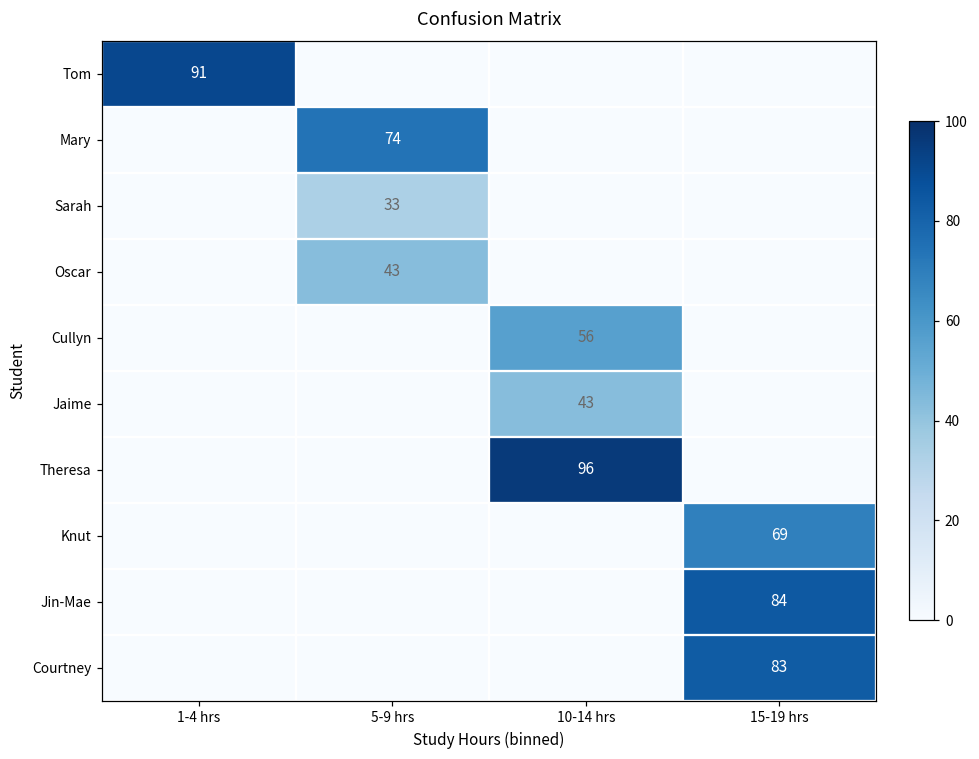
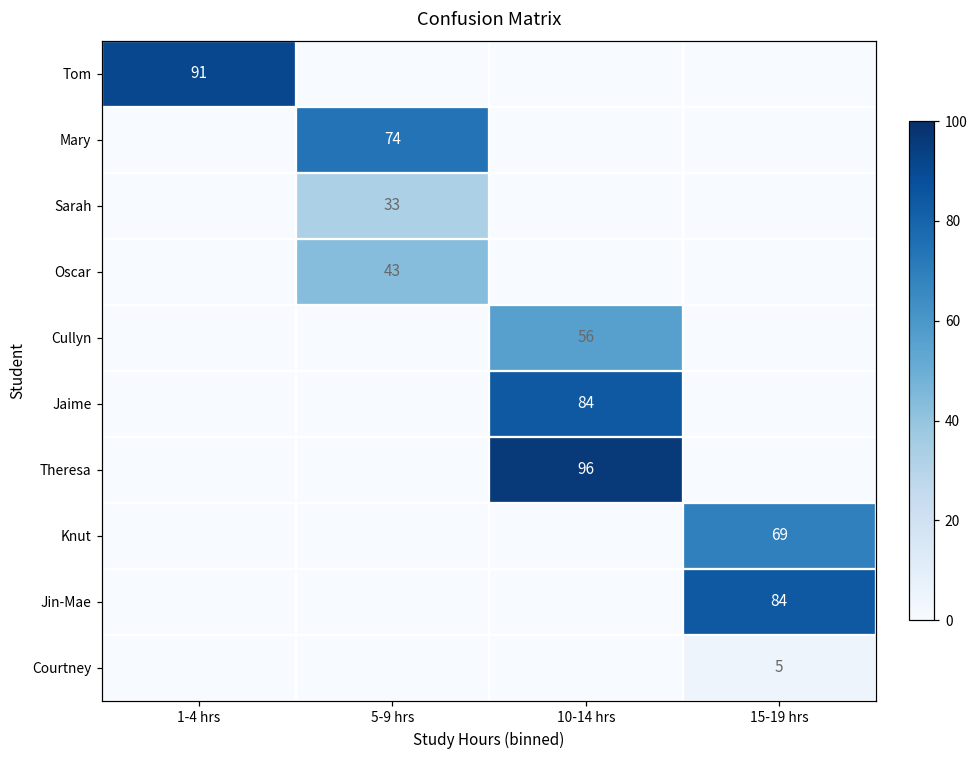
  {
    "Tom": {
      "1-4 hrs": 91
    },
    "Mary": {
      "5-9 hrs": 74
    },
    "Sarah": {
      "5-9 hrs": 33
    },
    "Oscar": {
      "5-9 hrs": 43
    },
    "Cullyn": {
      "10-14 hrs": 56
    },
    "Jaime": {
-     "10-14 hrs": 43
+     "10-14 hrs": 84
    },
    "Theresa": {
      "10-14 hrs": 96
    },
    "Knut": {
      "15-19 hrs": 69
    },
    "Jin-Mae": {
      "15-19 hrs": 84
    },
    "Courtney": {
-     "15-19 hrs": 83
+     "15-19 hrs": 5
    }
  }
